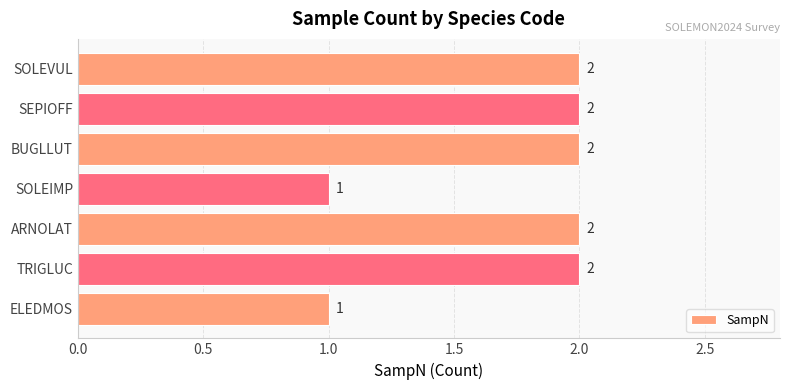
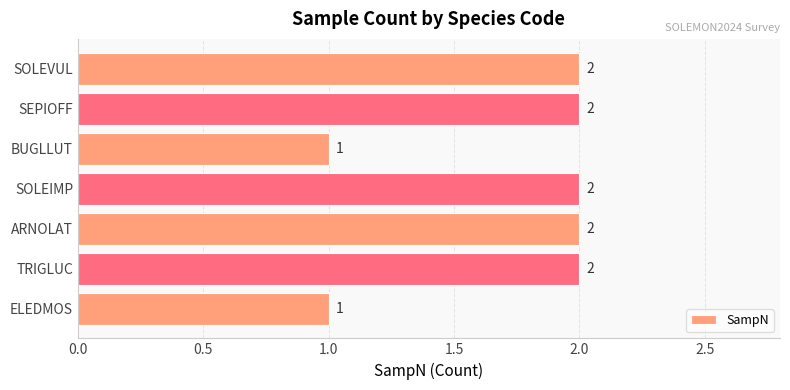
  {
    "SOLEVUL": 2,
    "SEPIOFF": 2,
-   "BUGLLUT": 2,
-   "SOLEIMP": 1,
+   "BUGLLUT": 1,
+   "SOLEIMP": 2,
    "ARNOLAT": 2,
    "TRIGLUC": 2,
    "ELEDMOS": 1
  }
